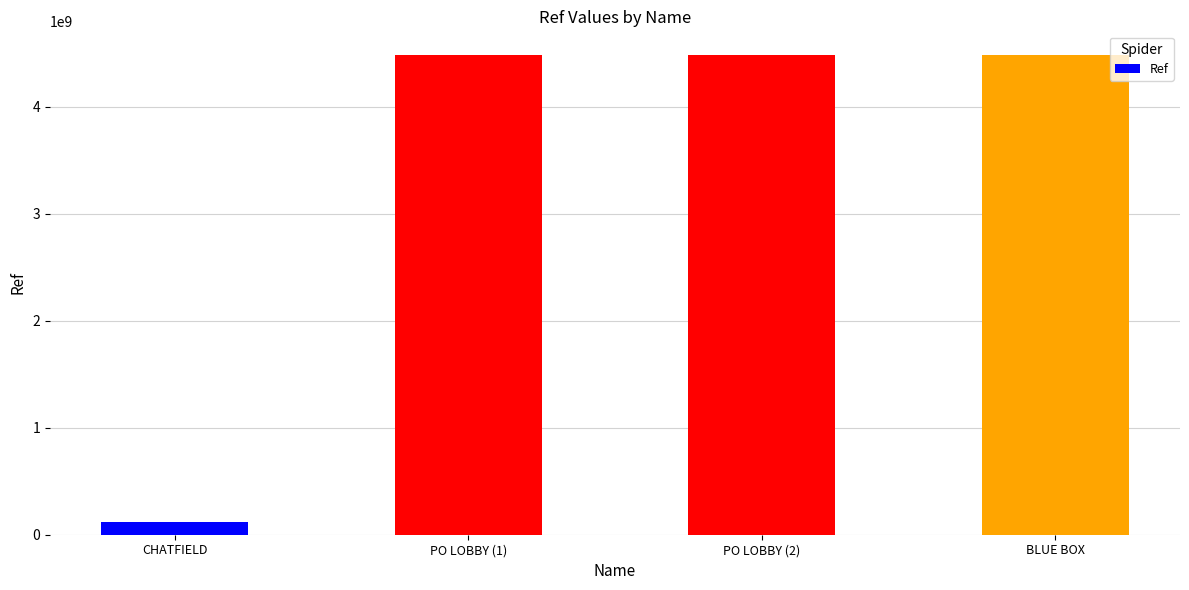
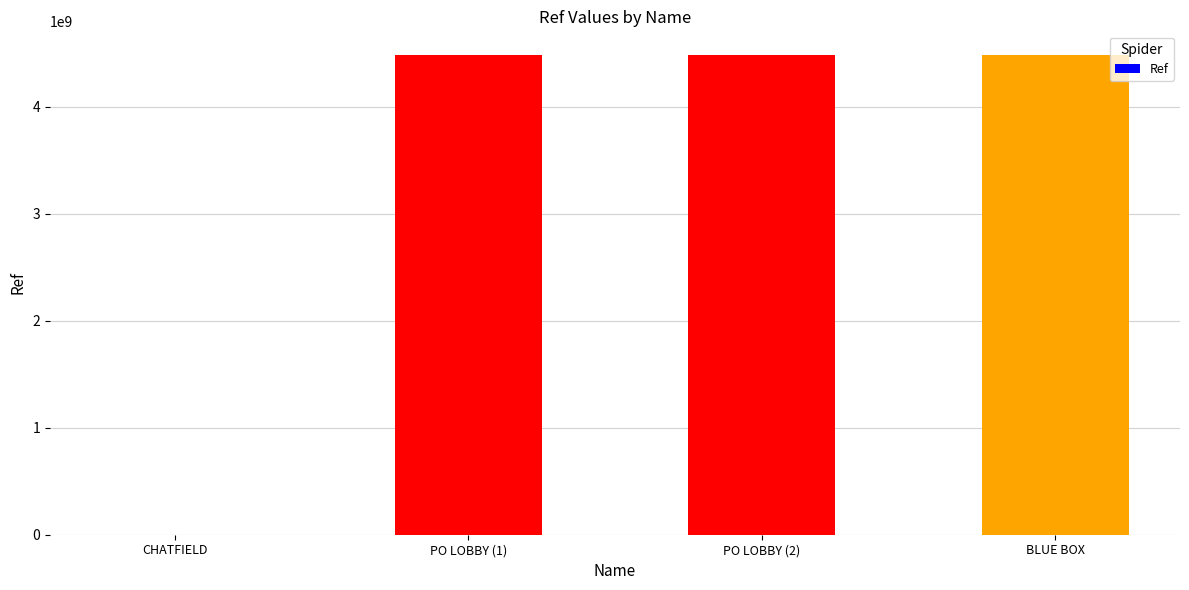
  {
-   "CHATFIELD": 120000000,
+   "CHATFIELD": 0,
    "PO LOBBY (1)": 4480000000,
    "PO LOBBY (2)": 4480000000,
    "BLUE BOX": 4480000000
  }
